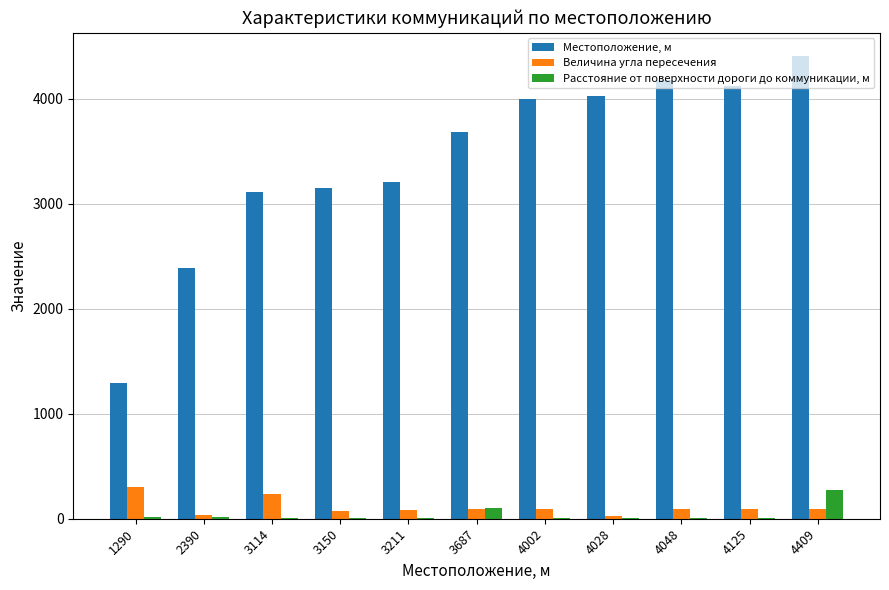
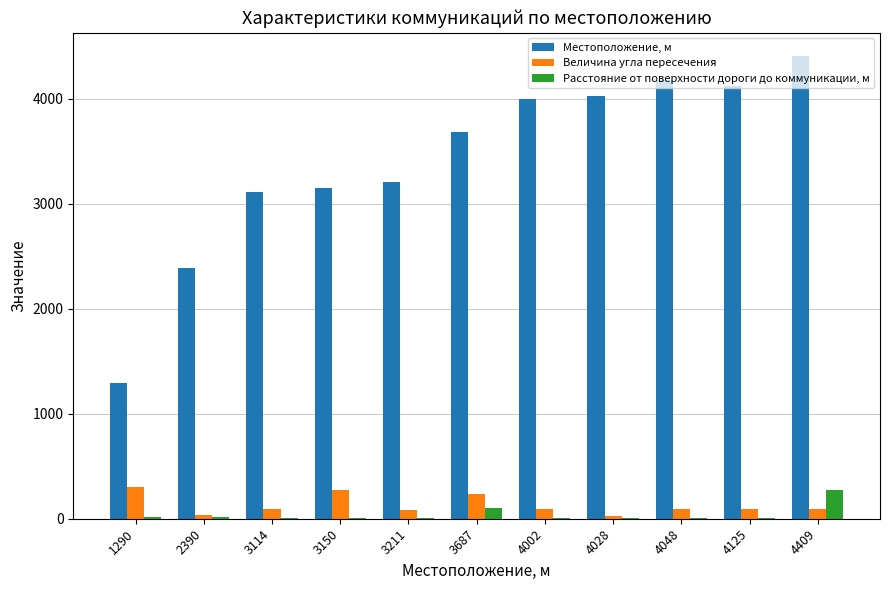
  {
    "Местоположение, м": {
      "1290": 1290,
      "2390": 2390,
      "3114": 3110,
      "3150": 3150,
      "3211": 3210,
      "3687": 3690,
      "4002": 4000,
      "4028": 4030
    },
    "Величина угла пересечения": {
      "1290": 300,
      "2390": 40,
-     "3114": 240,
-     "3150": 70,
+     "3114": 90,
+     "3150": 280,
      "3211": 80,
-     "3687": 90,
+     "3687": 230,
      "4002": 90,
      "4028": 30,
      "4048": 90,
      "4125": 90,
      "4409": 90
    },
    "Расстояние от поверхности дороги до коммуникации, м": {
      "3687": 100,
      "4409": 270
    }
  }
